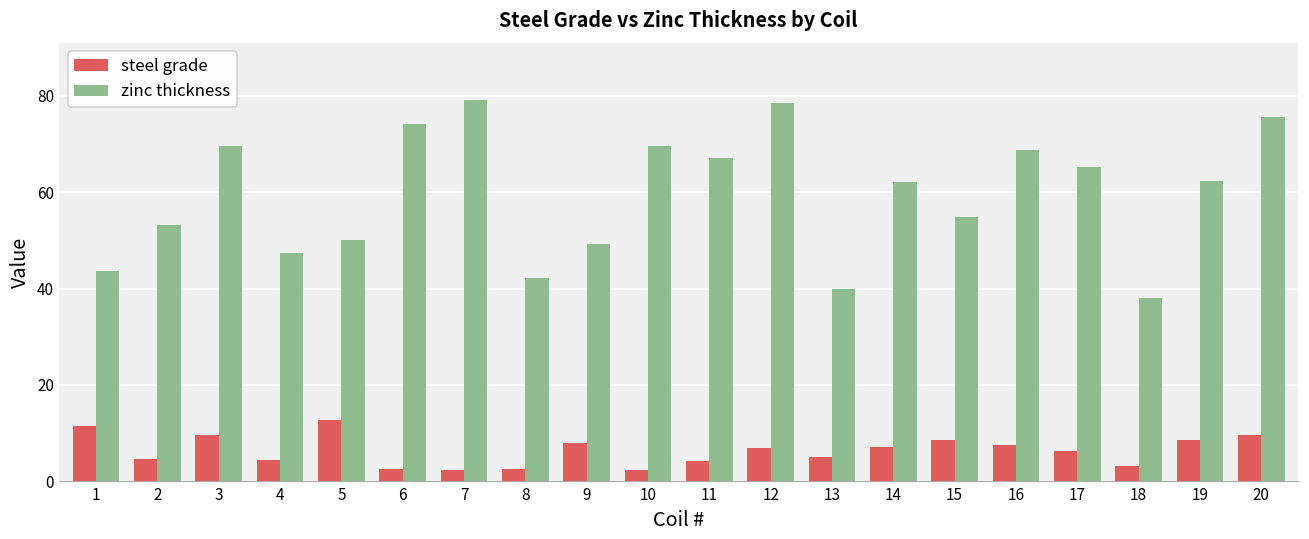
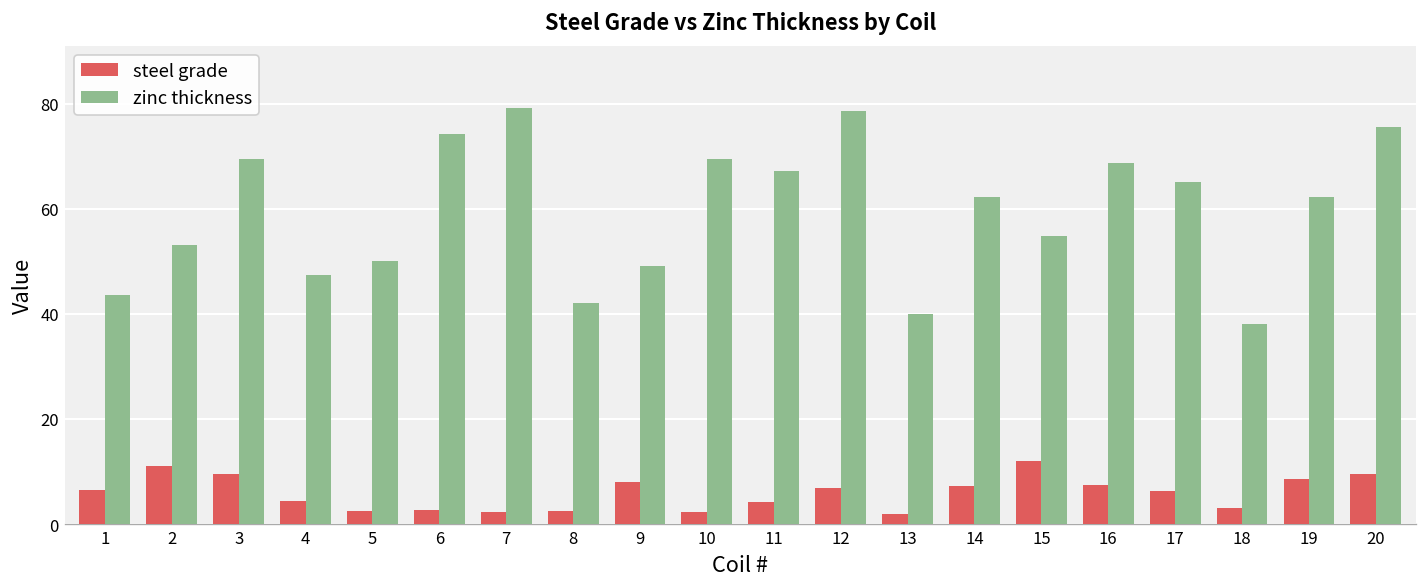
  {
    "steel grade": {
-     "1": 12,
-     "2": 5,
+     "1": 7,
+     "2": 11,
      "3": 10,
      "4": 4,
-     "5": 13,
+     "5": 3,
      "6": 3,
      "7": 2,
      "8": 3,
      "9": 8,
      "10": 2,
      "11": 4,
      "12": 7,
-     "13": 5,
+     "13": 2,
      "14": 7,
-     "15": 9,
+     "15": 12,
      "16": 7,
      "17": 6,
      "18": 3,
      "19": 9,
      "20": 10
    },
    "zinc thickness": {
      "1": 44,
      "2": 53,
      "3": 70,
      "4": 47,
      "5": 50,
      "6": 74,
      "7": 79,
      "8": 42,
      "9": 49,
      "10": 70,
      "11": 67,
      "12": 79,
      "13": 40,
      "14": 62,
      "15": 55,
      "16": 69,
      "17": 65,
      "18": 38,
      "19": 62,
      "20": 76
    }
  }
